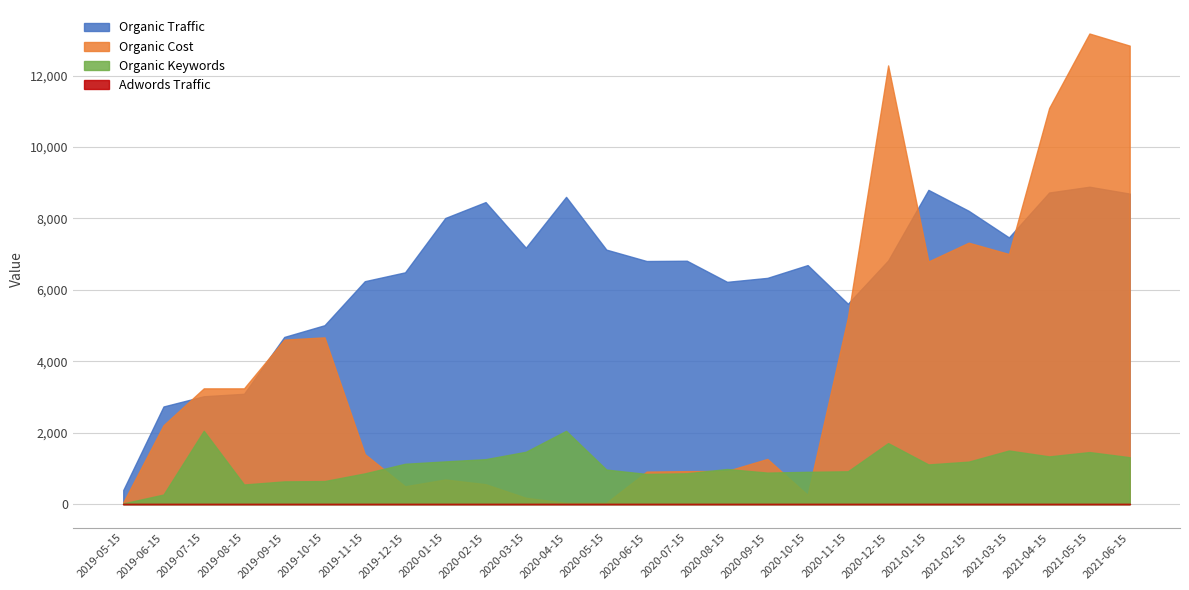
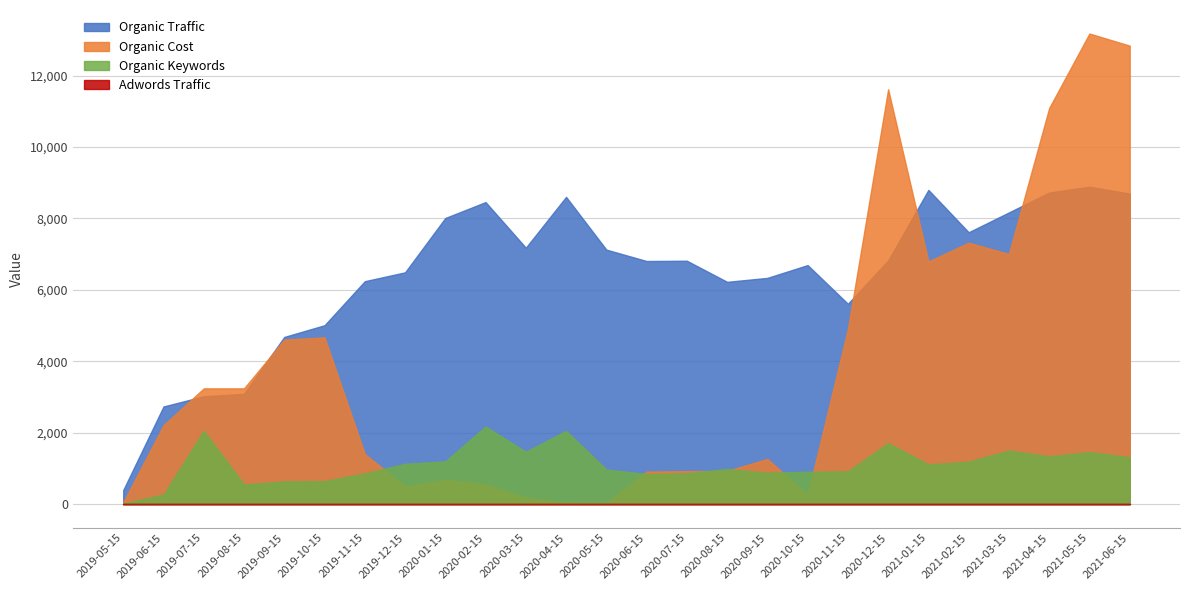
  {
    "Organic Traffic": {
      "2019-05-15": "400",
      "2019-06-15": "2,700",
      "2019-07-15": "3,000",
      "2019-08-15": "3,100",
      "2019-09-15": "4,700",
      "2019-10-15": "5,000",
      "2019-11-15": "6,200",
      "2019-12-15": "6,500",
      "2020-01-15": "8,000",
      "2020-02-15": "8,500",
      "2020-03-15": "7,200",
      "2020-04-15": "8,600",
      "2020-05-15": "7,100",
      "2020-06-15": "6,800",
      "2020-07-15": "6,800",
      "2020-08-15": "6,200",
      "2020-09-15": "6,300",
      "2020-10-15": "6,700",
      "2020-11-15": "5,600",
      "2020-12-15": "6,800",
      "2021-01-15": "8,800",
-     "2021-02-15": "8,200",
-     "2021-03-15": "7,500",
+     "2021-02-15": "7,600",
+     "2021-03-15": "8,200",
      "2021-04-15": "8,700",
      "2021-05-15": "8,900",
      "2021-06-15": "8,700"
    },
    "Organic Cost": {
      "2019-06-15": "2,200",
      "2019-07-15": "3,200",
      "2019-08-15": "3,200",
      "2019-09-15": "4,600",
      "2019-10-15": "4,700",
      "2019-11-15": "1,400",
      "2019-12-15": "500",
      "2020-01-15": "700",
      "2020-02-15": "600",
      "2020-03-15": "200",
      "2020-09-15": "1,300",
      "2020-10-15": "300",
-     "2020-11-15": "5,200",
-     "2020-12-15": "12,300",
+     "2020-11-15": "4,900",
+     "2020-12-15": "11,600",
      "2021-01-15": "6,800",
      "2021-02-15": "7,300",
      "2021-03-15": "7,000",
      "2021-04-15": "11,100",
      "2021-05-15": "13,200",
      "2021-06-15": "12,800"
    },
    "Organic Keywords": {
      "2019-06-15": "300",
      "2019-07-15": "2,100",
      "2019-08-15": "600",
      "2019-09-15": "600",
      "2019-10-15": "600",
      "2019-11-15": "900",
      "2019-12-15": "1,100",
      "2020-01-15": "1,200",
-     "2020-02-15": "1,300",
+     "2020-02-15": "2,200",
      "2020-03-15": "1,500",
      "2020-04-15": "2,100",
      "2020-05-15": "1,000",
      "2020-09-15": "900",
      "2020-10-15": "900",
      "2020-11-15": "900",
      "2020-12-15": "1,700",
      "2021-01-15": "1,100",
      "2021-02-15": "1,200",
      "2021-03-15": "1,500",
      "2021-04-15": "1,300",
      "2021-05-15": "1,500",
      "2021-06-15": "1,300"
    },
    "Adwords Traffic": {
      "2019-06-15": "0",
      "2019-07-15": "0",
      "2019-08-15": "0",
      "2019-09-15": "0",
      "2019-10-15": "0",
      "2019-11-15": "0",
      "2019-12-15": "0",
      "2020-01-15": "0",
      "2020-02-15": "0",
      "2020-03-15": "0",
      "2020-06-15": "0",
      "2020-07-15": "0",
      "2020-08-15": "0",
      "2020-09-15": "0",
      "2020-10-15": "0",
      "2020-11-15": "0",
      "2020-12-15": "0",
      "2021-01-15": "0",
      "2021-02-15": "0",
      "2021-03-15": "0",
      "2021-04-15": "0",
      "2021-05-15": "0",
      "2021-06-15": "0"
    }
  }
